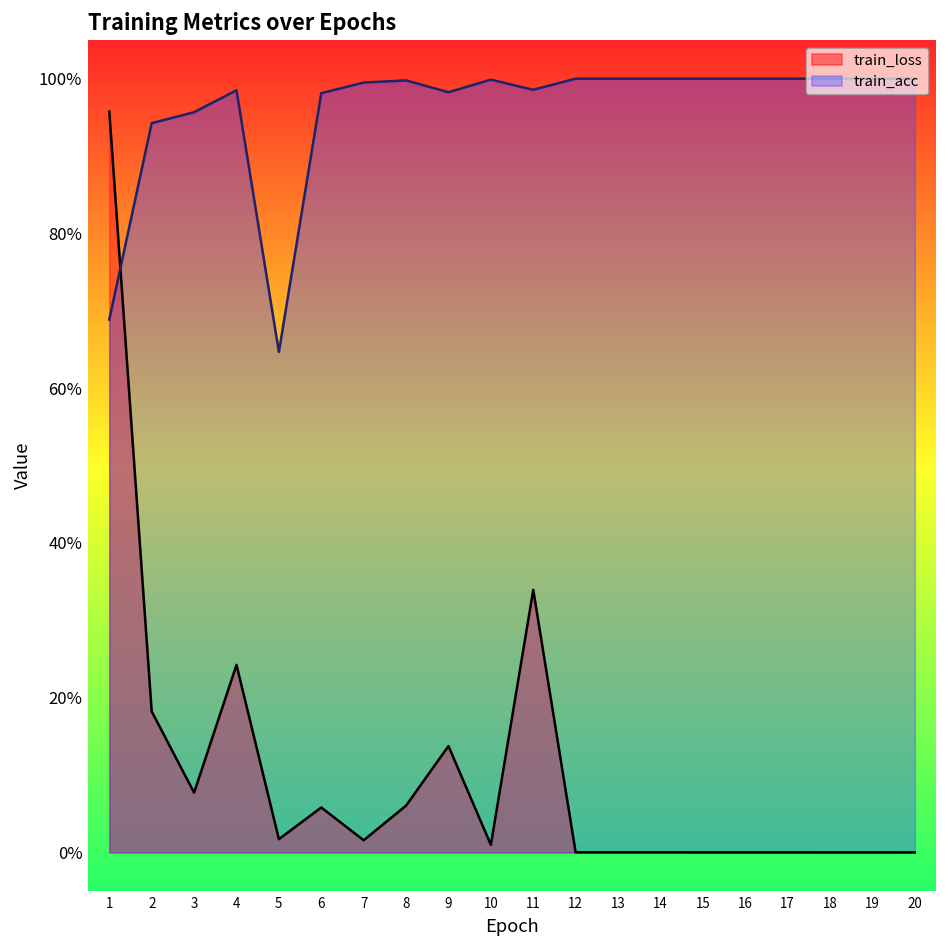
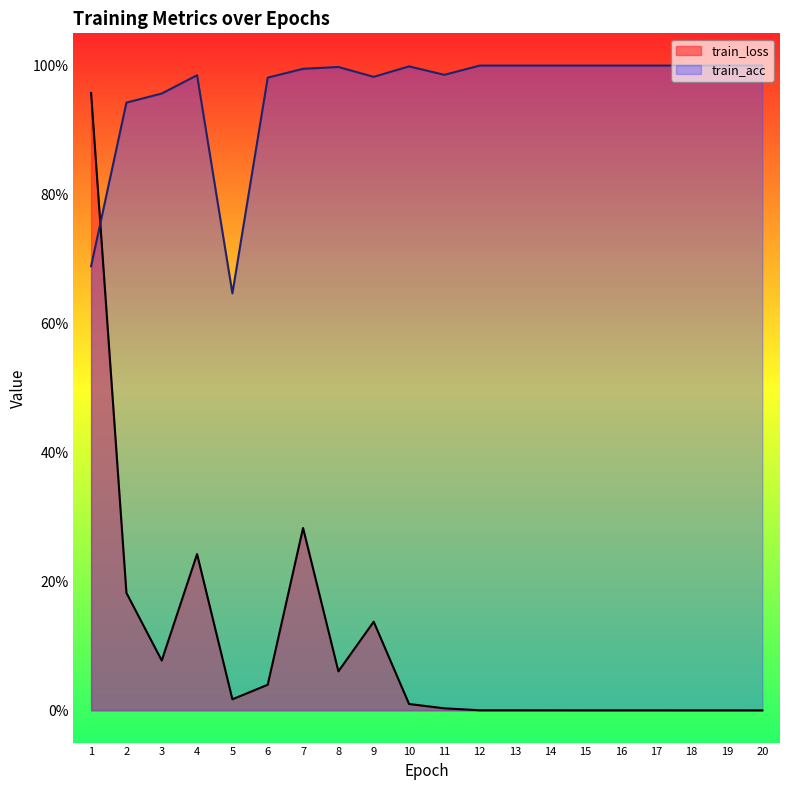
  {
    "train_loss": {
      "1": "96%",
      "2": "18%",
      "3": "8%",
      "4": "24%",
      "5": "2%",
-     "6": "6%",
-     "7": "2%",
+     "6": "4%",
+     "7": "28%",
      "8": "6%",
      "9": "14%",
      "10": "1%",
-     "11": "34%",
+     "11": "0%",
      "12": "0%",
      "13": "0%",
      "14": "0%",
      "15": "0%",
      "16": "0%",
      "17": "0%",
      "18": "0%",
      "19": "0%",
      "20": "0%"
    },
    "train_acc": {
      "1": "69%",
      "2": "94%",
      "3": "96%",
      "4": "99%",
      "5": "65%",
      "6": "98%",
      "7": "100%",
      "8": "100%",
      "9": "98%",
      "10": "100%",
      "11": "99%",
      "12": "100%",
      "13": "100%",
      "14": "100%",
      "15": "100%",
      "16": "100%",
      "17": "100%"
    }
  }
